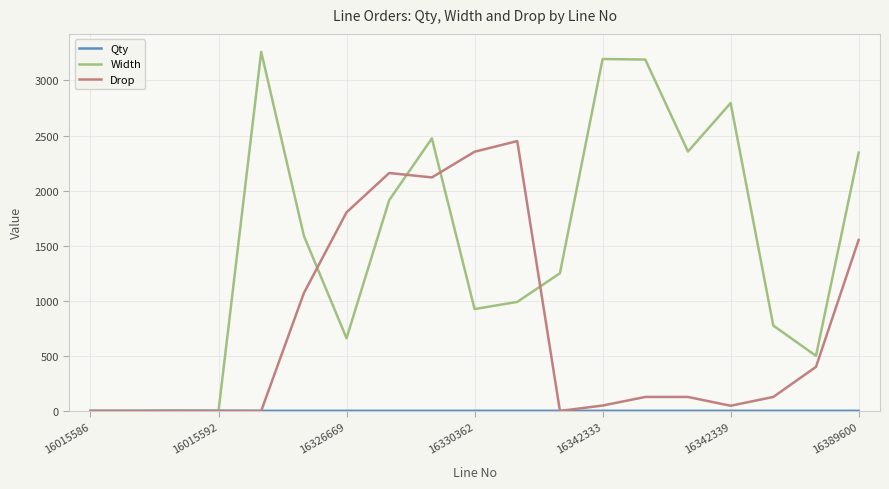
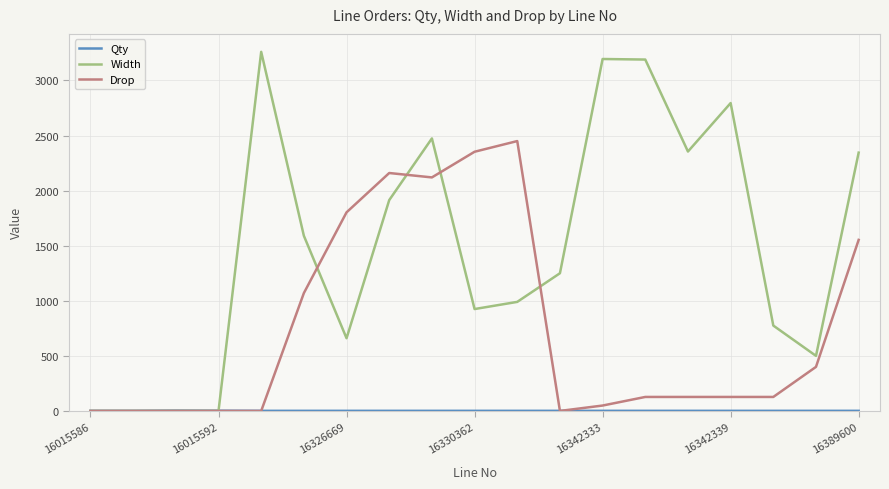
  {
    "Qty": {
      "16326669": 0,
      "16330362": 0,
      "16342333": 0,
      "16342339": 0,
      "16389600": 0
    },
    "Width": {
      "16326669": 660,
      "16330362": 930,
      "16342333": 3200,
      "16342339": 2800,
      "16389600": 2350
    },
    "Drop": {
      "16326669": 1800,
      "16330362": 2350,
      "16342333": 50,
-     "16342339": 50,
+     "16342339": 130,
      "16389600": 1550
    }
  }
